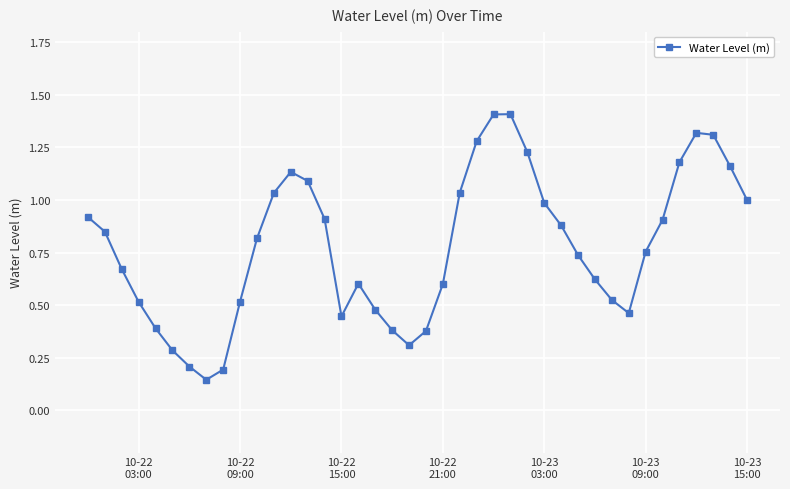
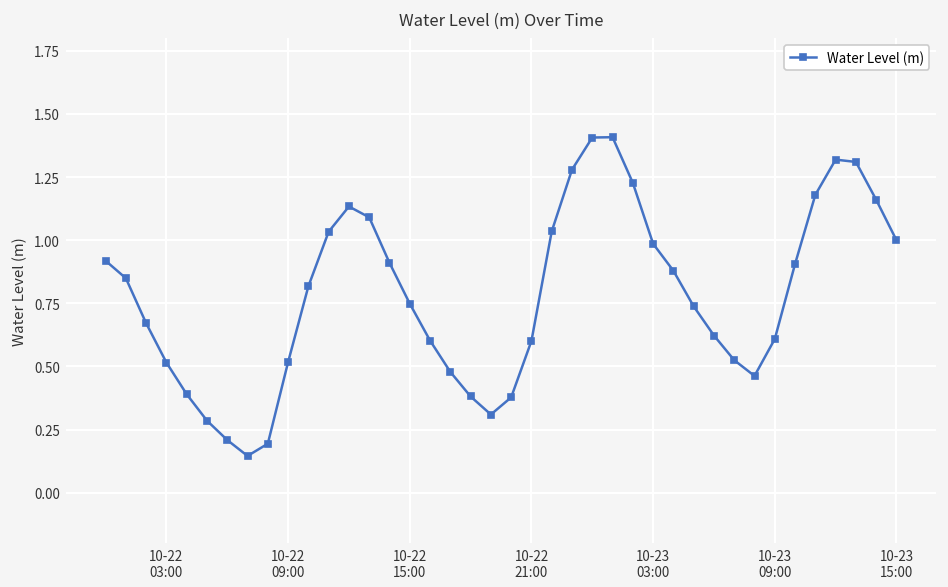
  {
    "10-22 03:00": 0.52,
    "10-22 09:00": 0.52,
-   "10-22 15:00": 0.45,
+   "10-22 15:00": 0.75,
    "10-22 21:00": 0.60,
    "10-23 03:00": 0.99,
-   "10-23 09:00": 0.75,
+   "10-23 09:00": 0.61,
    "10-23 15:00": 1.00
  }
